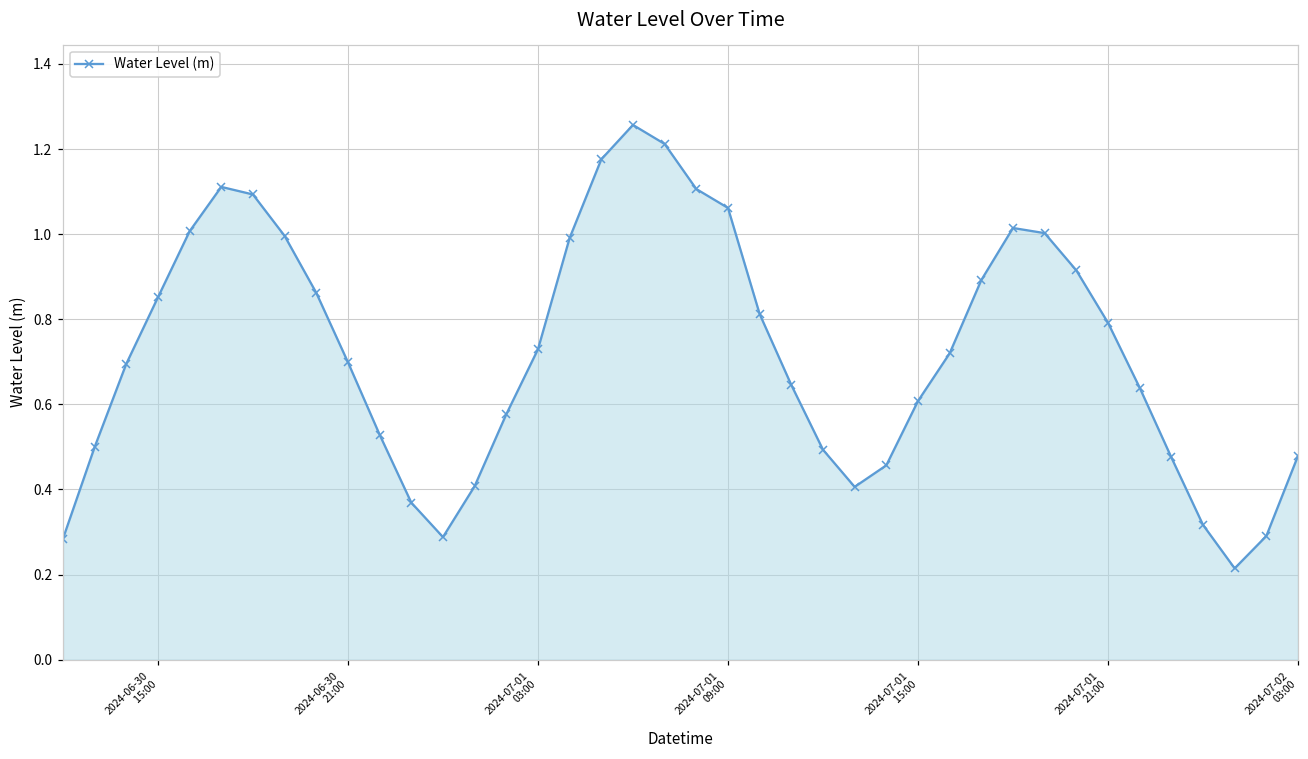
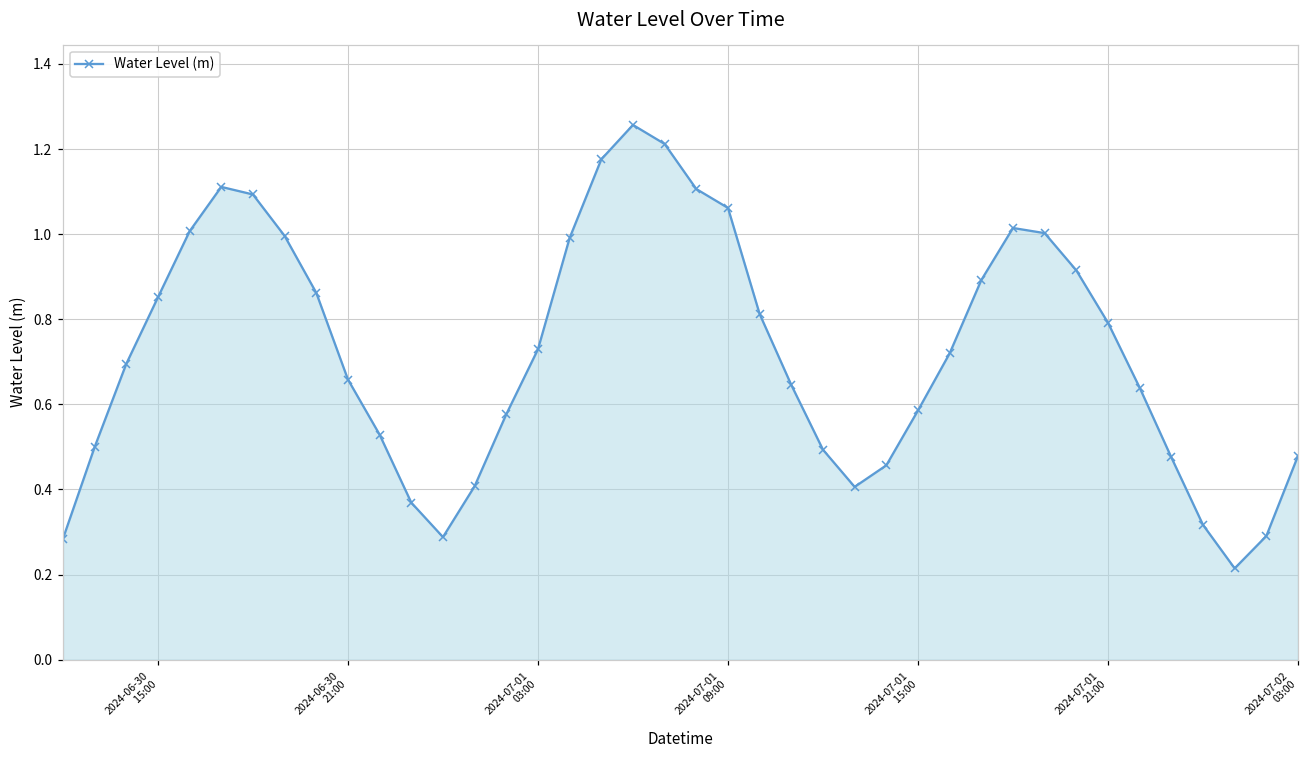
  {
    "2024-06-30 15:00": 0.85,
-   "2024-06-30 21:00": 0.70,
+   "2024-06-30 21:00": 0.66,
    "2024-07-01 03:00": 0.73,
    "2024-07-01 09:00": 1.06,
-   "2024-07-01 15:00": 0.61,
+   "2024-07-01 15:00": 0.59,
    "2024-07-01 21:00": 0.79,
    "2024-07-02 03:00": 0.48
  }
